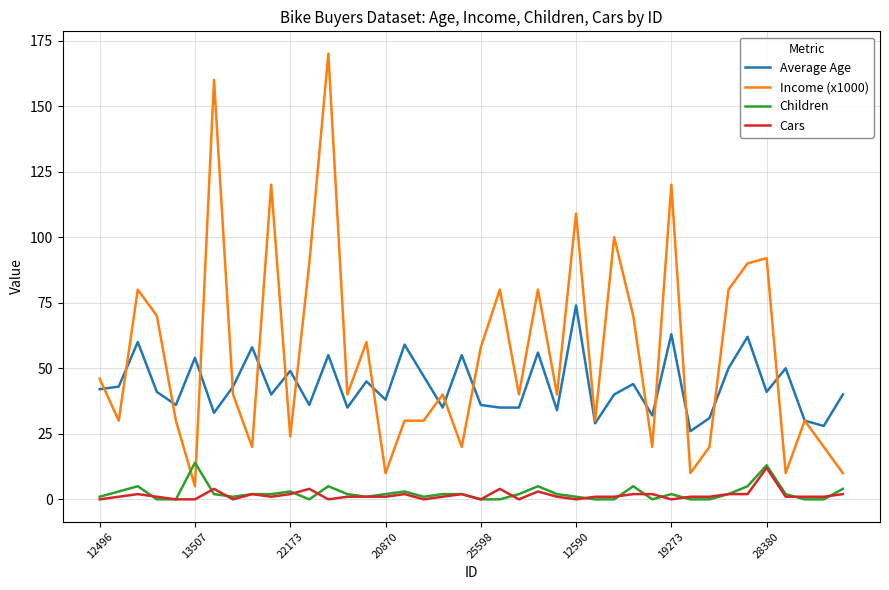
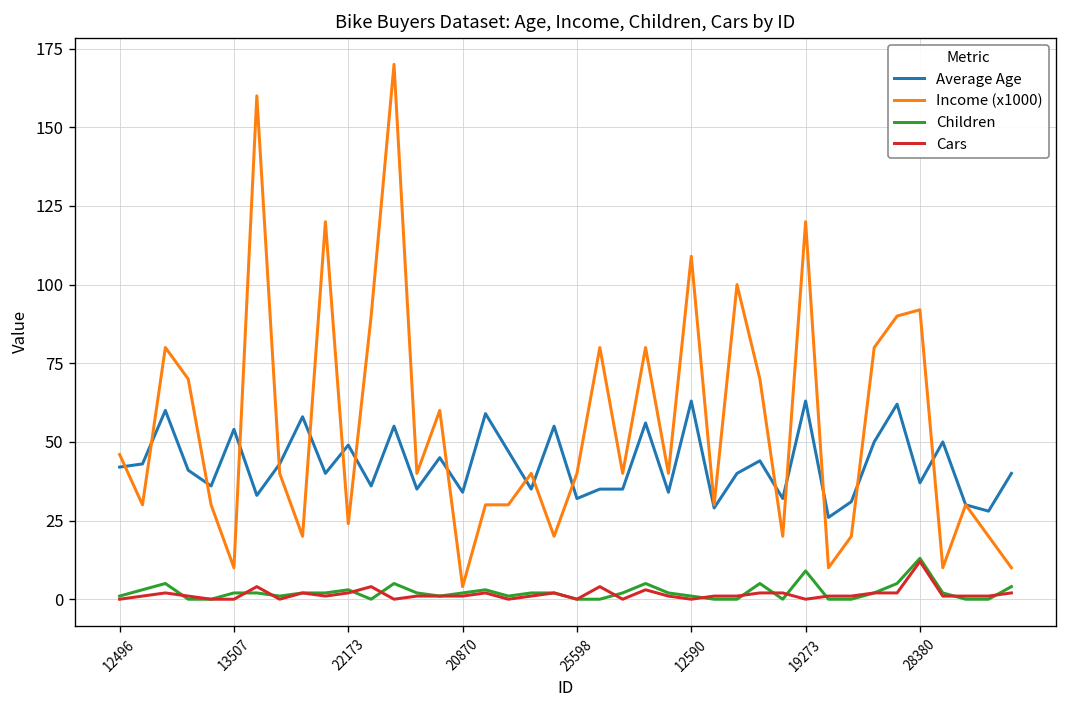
  {
    "Average Age": {
      "12496": 42,
      "13507": 54,
      "22173": 49,
-     "20870": 38,
-     "25598": 36,
-     "12590": 74,
+     "20870": 34,
+     "25598": 32,
+     "12590": 63,
      "19273": 63,
-     "28380": 41
+     "28380": 37
    },
    "Income (x1000)": {
      "12496": 46,
-     "13507": 5,
+     "13507": 10,
      "22173": 24,
-     "20870": 10,
-     "25598": 58,
+     "20870": 4,
+     "25598": 40,
      "12590": 109,
      "19273": 120,
      "28380": 92
    },
    "Children": {
      "12496": 1,
-     "13507": 14,
+     "13507": 2,
      "22173": 3,
      "20870": 2,
      "12590": 1,
-     "19273": 2,
+     "19273": 9,
      "28380": 13
    },
    "Cars": {
      "12496": 0,
      "13507": 0,
      "22173": 2,
      "20870": 1,
      "12590": 0,
      "19273": 0,
      "28380": 12
    }
  }
